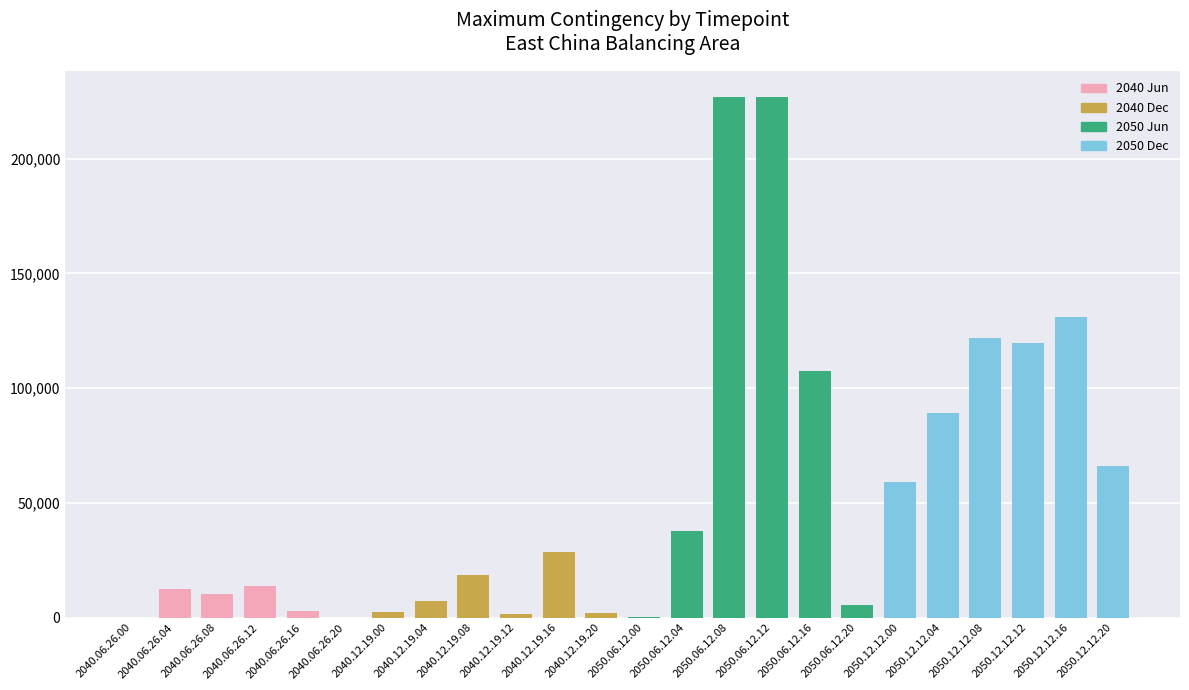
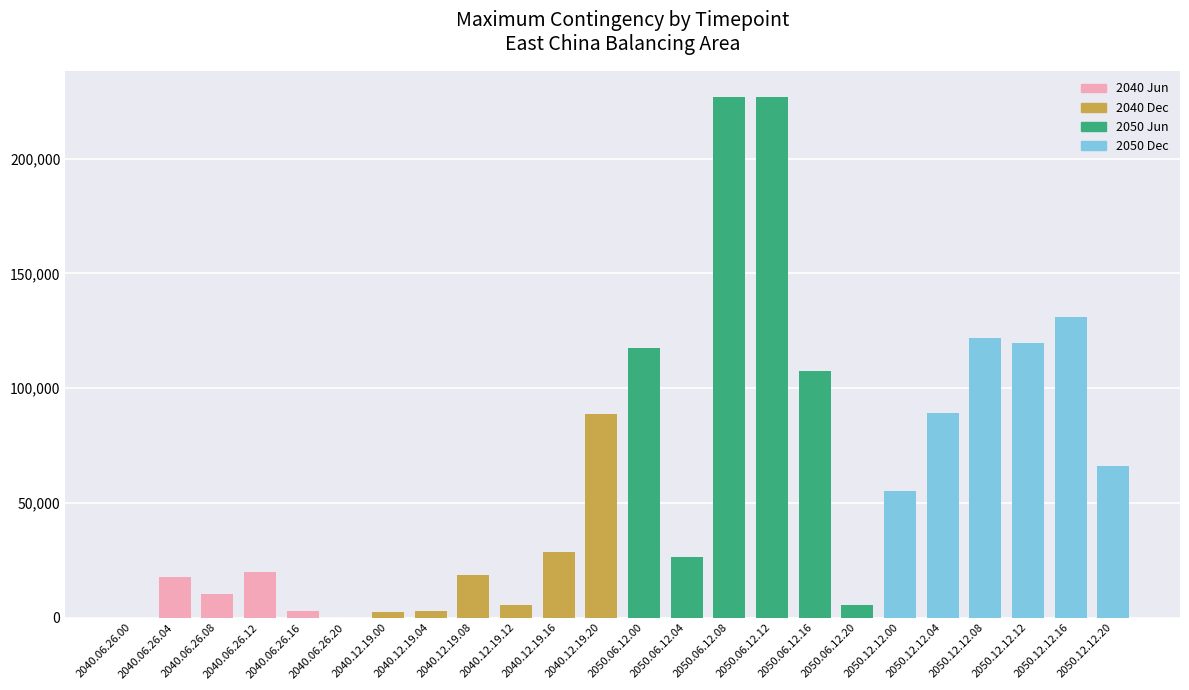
  {
    "2040.06.26.00": "0",
-   "2040.06.26.04": "12,000",
+   "2040.06.26.04": "18,000",
    "2040.06.26.08": "10,000",
-   "2040.06.26.12": "14,000",
+   "2040.06.26.12": "20,000",
    "2040.06.26.16": "3,000",
    "2040.06.26.20": "0",
    "2040.12.19.00": "2,000",
-   "2040.12.19.04": "7,000",
+   "2040.12.19.04": "3,000",
    "2040.12.19.08": "18,000",
-   "2040.12.19.12": "2,000",
+   "2040.12.19.12": "5,000",
    "2040.12.19.16": "29,000",
-   "2040.12.19.20": "2,000",
-   "2050.06.12.00": "0",
-   "2050.06.12.04": "38,000",
+   "2040.12.19.20": "89,000",
+   "2050.06.12.00": "117,000",
+   "2050.06.12.04": "26,000",
    "2050.06.12.08": "227,000",
    "2050.06.12.12": "227,000",
    "2050.06.12.16": "107,000",
    "2050.06.12.20": "5,000",
-   "2050.12.12.00": "59,000",
+   "2050.12.12.00": "55,000",
    "2050.12.12.04": "89,000",
    "2050.12.12.08": "122,000",
    "2050.12.12.12": "120,000",
    "2050.12.12.16": "131,000",
    "2050.12.12.20": "66,000"
  }
